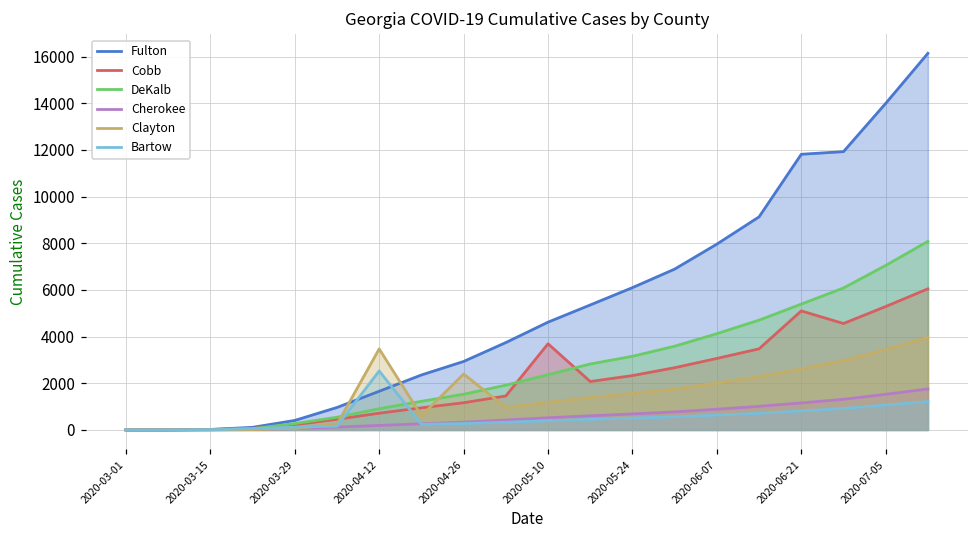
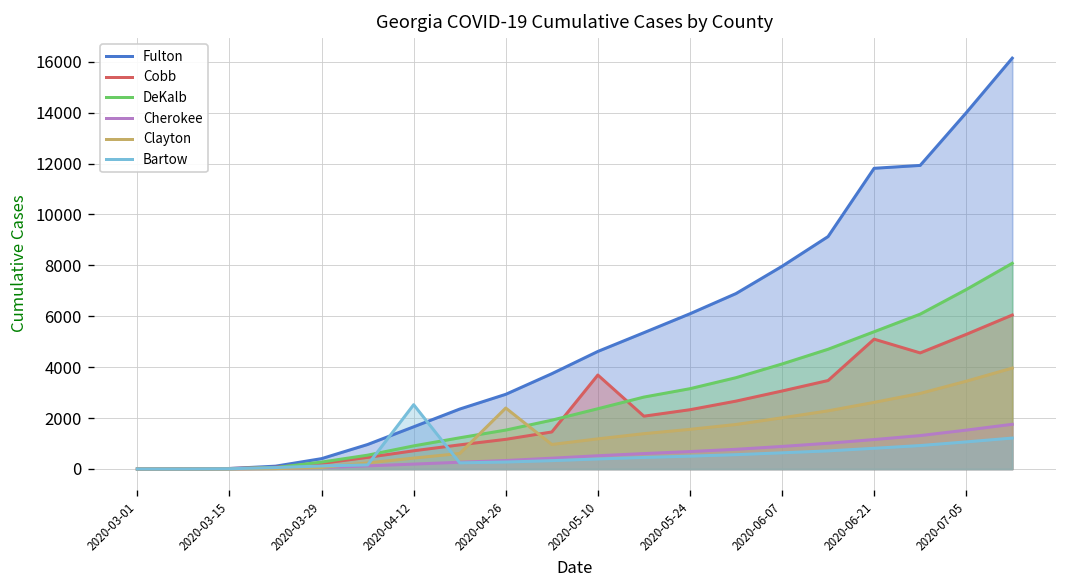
  {
    "Fulton": {
      "2020-03-29": 400,
      "2020-04-12": 1700,
      "2020-04-26": 2900,
      "2020-05-10": 4600,
      "2020-05-24": 6100,
      "2020-06-07": 8000,
      "2020-06-21": 11800,
      "2020-07-05": 14000
    },
    "Cobb": {
      "2020-04-12": 700,
      "2020-04-26": 1200,
      "2020-05-10": 3700,
      "2020-05-24": 2300,
      "2020-06-07": 3100,
      "2020-06-21": 5100,
      "2020-07-05": 5300
    },
    "DeKalb": {
      "2020-04-12": 900,
      "2020-04-26": 1500,
      "2020-05-10": 2400,
      "2020-05-24": 3200,
      "2020-06-07": 4100,
      "2020-06-21": 5400,
      "2020-07-05": 7100
    },
    "Cherokee": {
      "2020-04-12": 200,
      "2020-05-10": 500,
      "2020-05-24": 700,
      "2020-06-07": 900,
      "2020-06-21": 1200,
      "2020-07-05": 1500
    },
    "Clayton": {
-     "2020-04-12": 3500,
+     "2020-04-12": 400,
      "2020-04-26": 2400,
      "2020-05-10": 1200,
      "2020-05-24": 1600,
      "2020-06-07": 2000,
      "2020-06-21": 2600,
      "2020-07-05": 3400
    },
    "Bartow": {
      "2020-04-12": 2500,
      "2020-05-10": 400,
      "2020-05-24": 500,
      "2020-06-07": 600,
      "2020-06-21": 800,
      "2020-07-05": 1100
    }
  }
